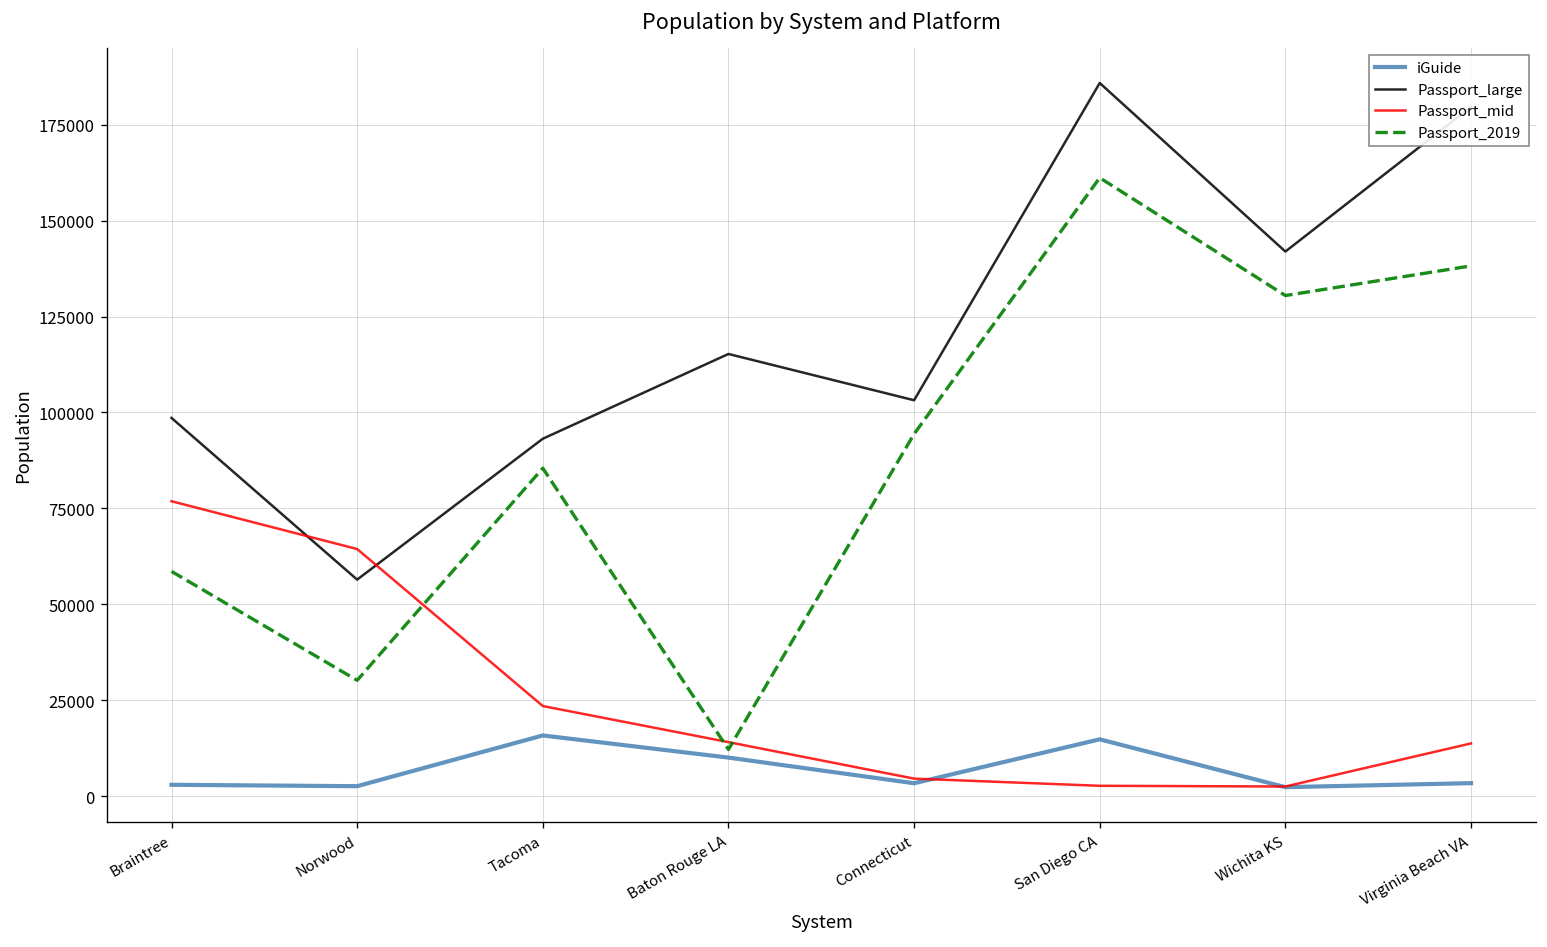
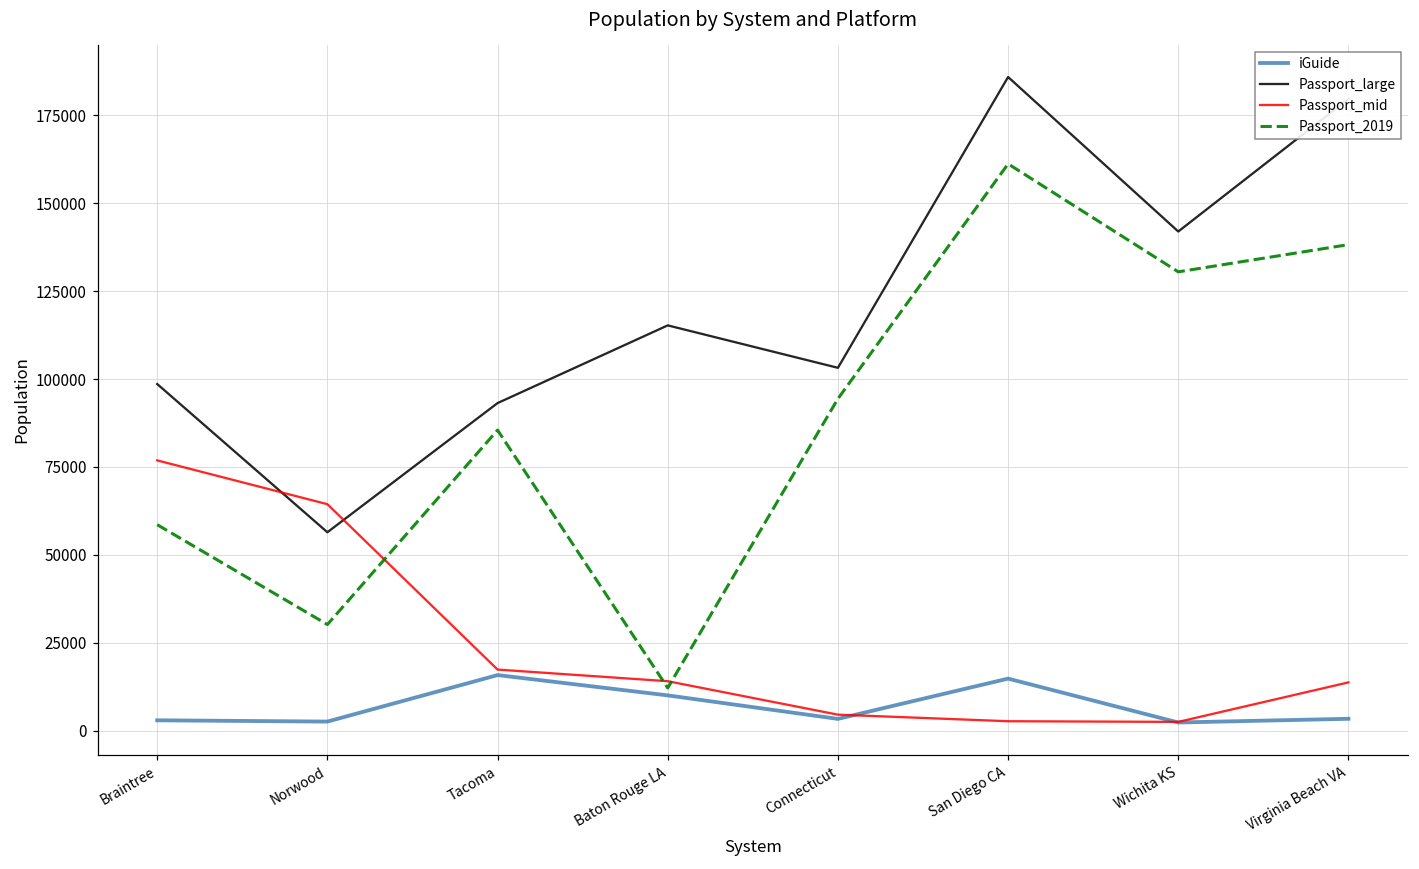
  {
    "iGuide": {
      "Braintree": 3000,
      "Norwood": 3000,
      "Tacoma": 16000,
      "Baton Rouge LA": 10000,
      "Connecticut": 3000,
      "San Diego CA": 15000,
      "Virginia Beach VA": 3000
    },
    "Passport_large": {
      "Braintree": 99000,
      "Norwood": 56000,
      "Tacoma": 93000,
      "Baton Rouge LA": 115000,
      "Connecticut": 103000,
      "San Diego CA": 186000,
      "Wichita KS": 142000
    },
    "Passport_mid": {
      "Braintree": 77000,
      "Norwood": 64000,
-     "Tacoma": 23000,
+     "Tacoma": 17000,
      "Baton Rouge LA": 14000,
      "Connecticut": 5000,
      "San Diego CA": 3000,
      "Virginia Beach VA": 14000
    },
    "Passport_2019": {
      "Braintree": 59000,
      "Norwood": 30000,
      "Tacoma": 85000,
      "Baton Rouge LA": 12000,
      "Connecticut": 94000,
      "San Diego CA": 161000,
      "Wichita KS": 130000,
      "Virginia Beach VA": 138000
    }
  }
